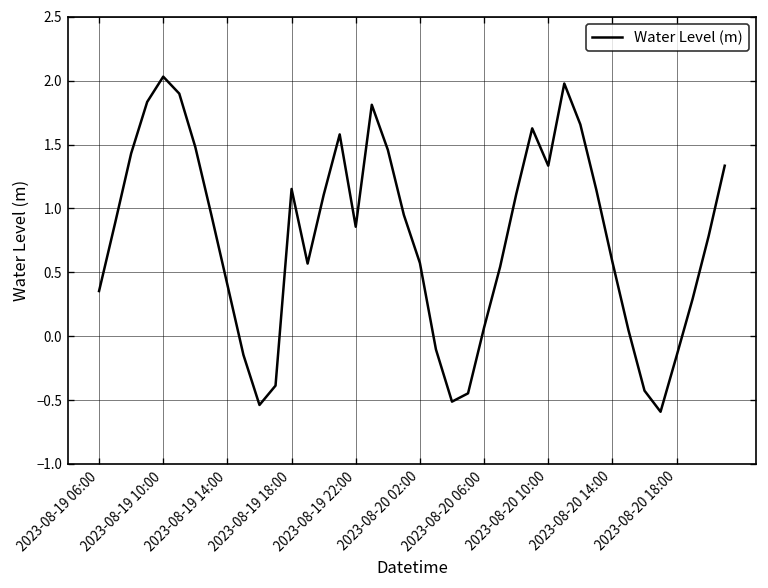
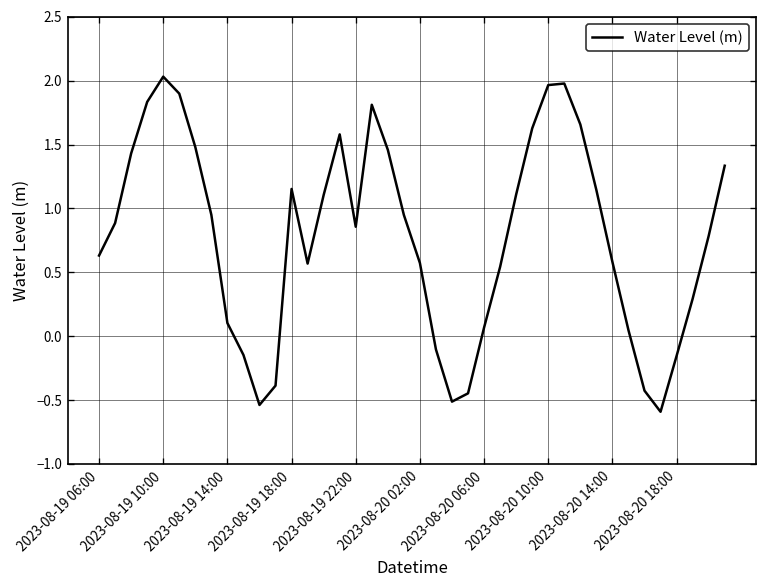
  {
-   "2023-08-19 06:00": 0.35,
+   "2023-08-19 06:00": 0.63,
    "2023-08-19 10:00": 2.03,
-   "2023-08-19 14:00": 0.40,
+   "2023-08-19 14:00": 0.10,
    "2023-08-19 18:00": 1.15,
    "2023-08-19 22:00": 0.86,
    "2023-08-20 02:00": 0.57,
    "2023-08-20 06:00": 0.07,
-   "2023-08-20 10:00": 1.33,
+   "2023-08-20 10:00": 1.97,
    "2023-08-20 14:00": 0.58,
    "2023-08-20 18:00": -0.15
  }
